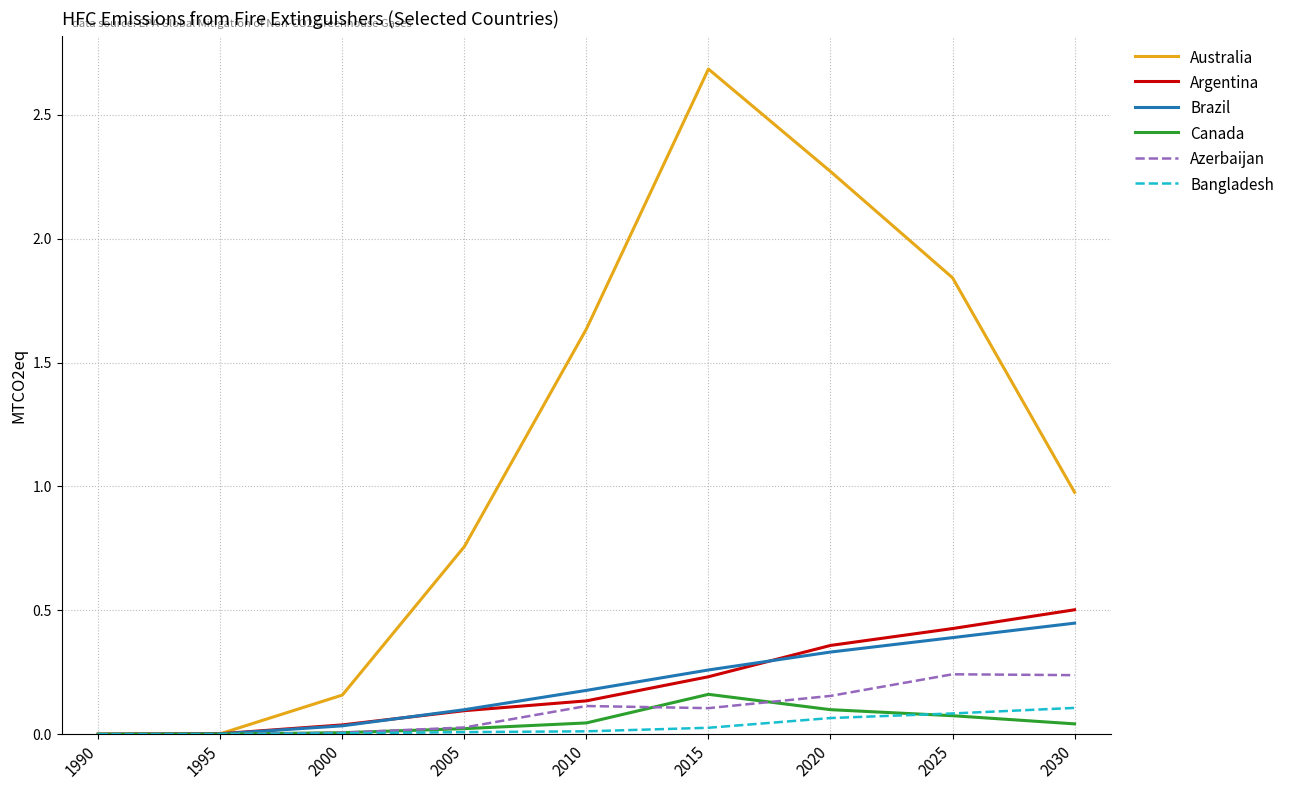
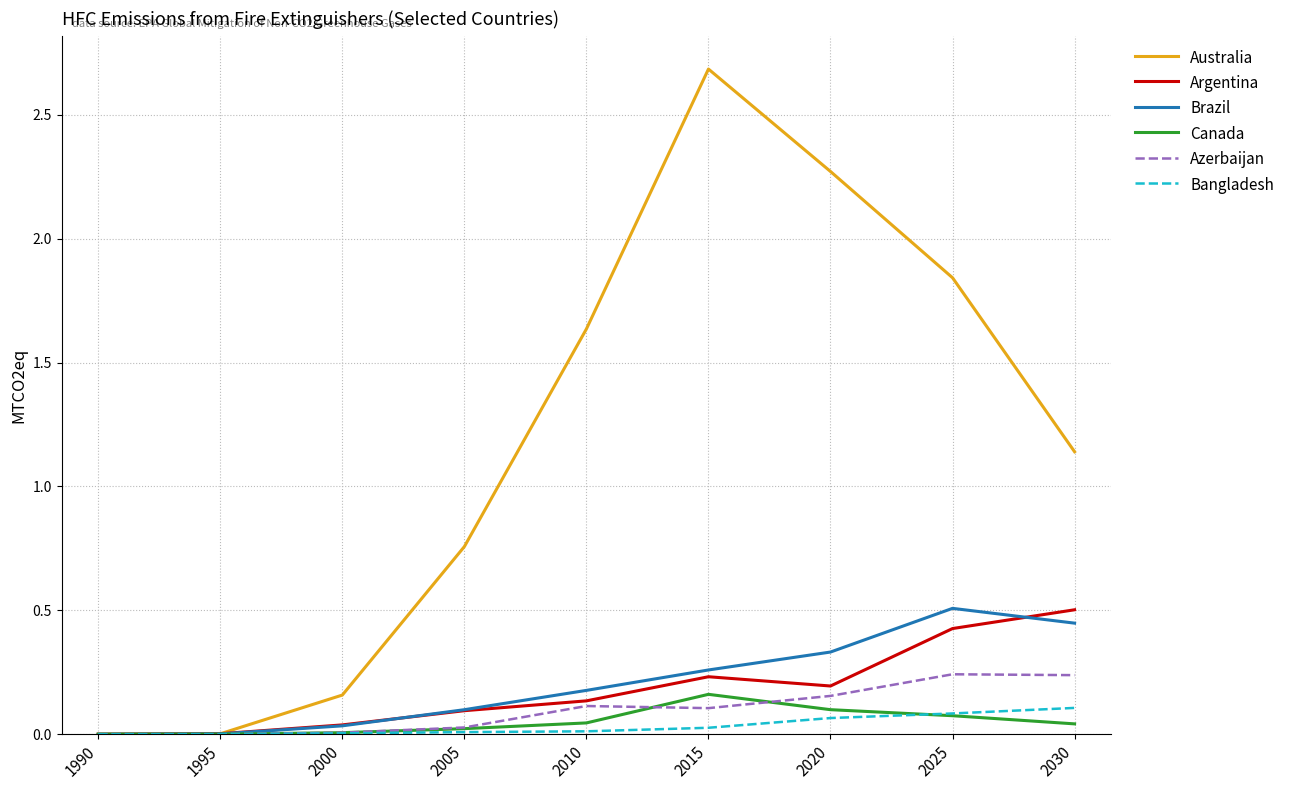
  {
    "Australia": {
      "2000": 0.16,
      "2005": 0.76,
      "2010": 1.64,
      "2015": 2.68,
      "2020": 2.27,
      "2025": 1.84,
-     "2030": 0.98
+     "2030": 1.14
    },
    "Argentina": {
      "2010": 0.13,
      "2015": 0.23,
-     "2020": 0.36,
+     "2020": 0.19,
      "2025": 0.43,
      "2030": 0.50
    },
    "Brazil": {
      "2010": 0.18,
      "2015": 0.26,
      "2020": 0.33,
-     "2025": 0.39,
+     "2025": 0.51,
      "2030": 0.45
    },
    "Canada": {
      "2010": 0.05,
      "2015": 0.16,
      "2020": 0.10,
      "2030": 0.04
    },
    "Azerbaijan": {
      "2010": 0.11,
      "2015": 0.11,
      "2020": 0.15,
      "2025": 0.24,
      "2030": 0.24
    },
    "Bangladesh": {
      "2005": 0.01,
      "2010": 0.01,
      "2015": 0.03,
      "2020": 0.07,
      "2030": 0.11
    }
  }
